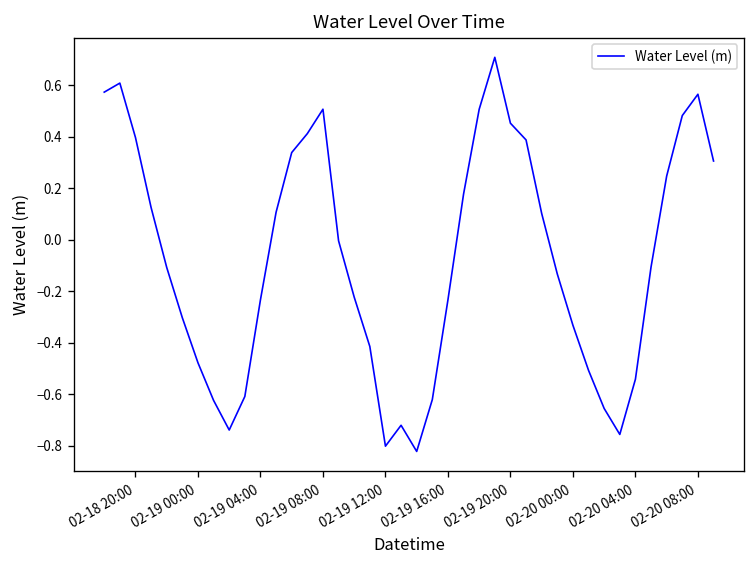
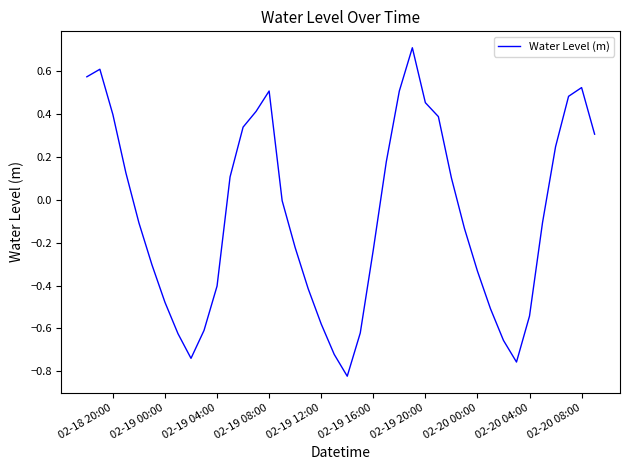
  {
    "02-18 20:00": 0.40,
    "02-19 00:00": -0.48,
-   "02-19 04:00": -0.23,
+   "02-19 04:00": -0.40,
    "02-19 08:00": 0.51,
-   "02-19 12:00": -0.80,
+   "02-19 12:00": -0.58,
    "02-19 16:00": -0.23,
    "02-19 20:00": 0.45,
    "02-20 00:00": -0.33,
    "02-20 04:00": -0.54,
-   "02-20 08:00": 0.57
+   "02-20 08:00": 0.52
  }
